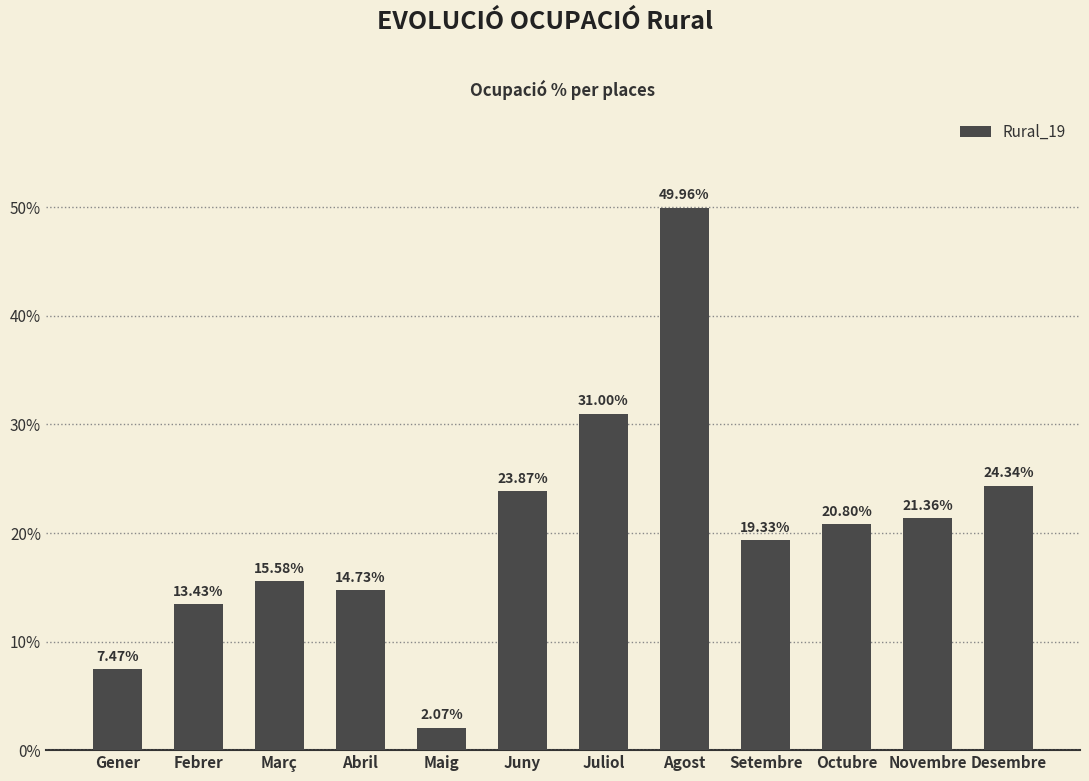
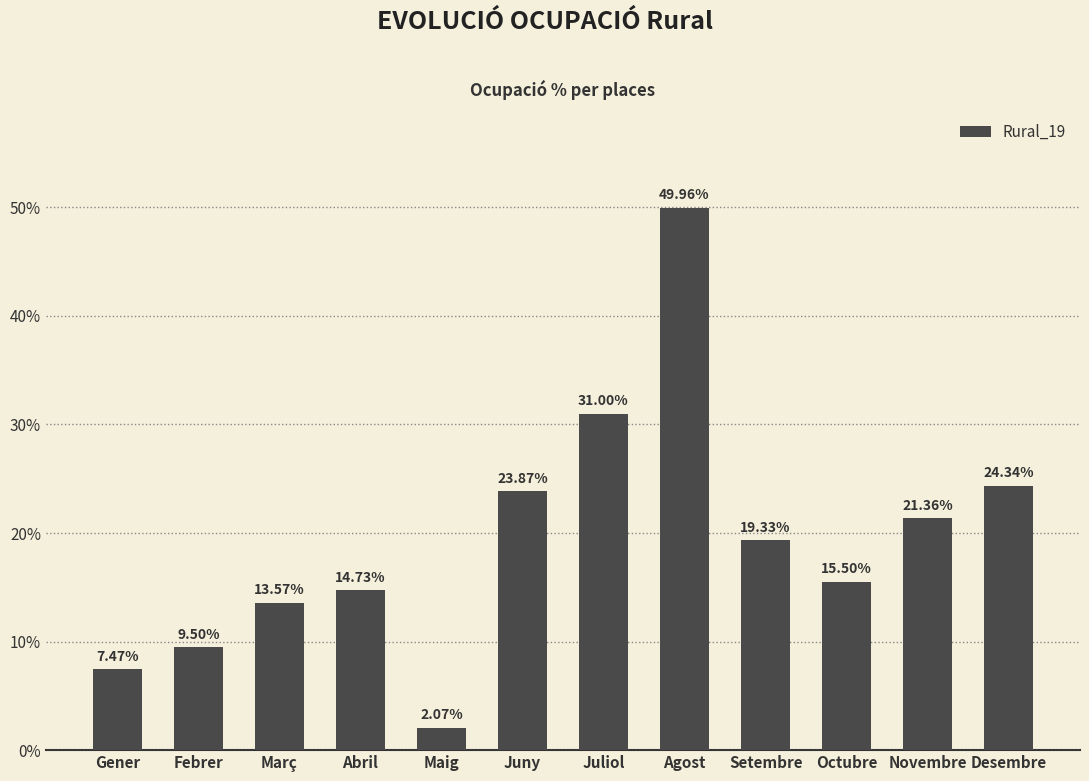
  {
    "Gener": "7.47%",
-   "Febrer": "13.43%",
-   "Març": "15.58%",
+   "Febrer": "9.50%",
+   "Març": "13.57%",
    "Abril": "14.73%",
    "Maig": "2.07%",
    "Juny": "23.87%",
    "Juliol": "31.00%",
    "Agost": "49.96%",
    "Setembre": "19.33%",
-   "Octubre": "20.80%",
+   "Octubre": "15.50%",
    "Novembre": "21.36%",
    "Desembre": "24.34%"
  }
